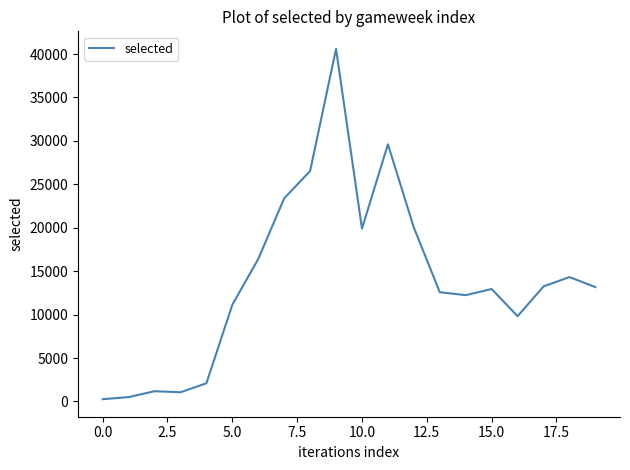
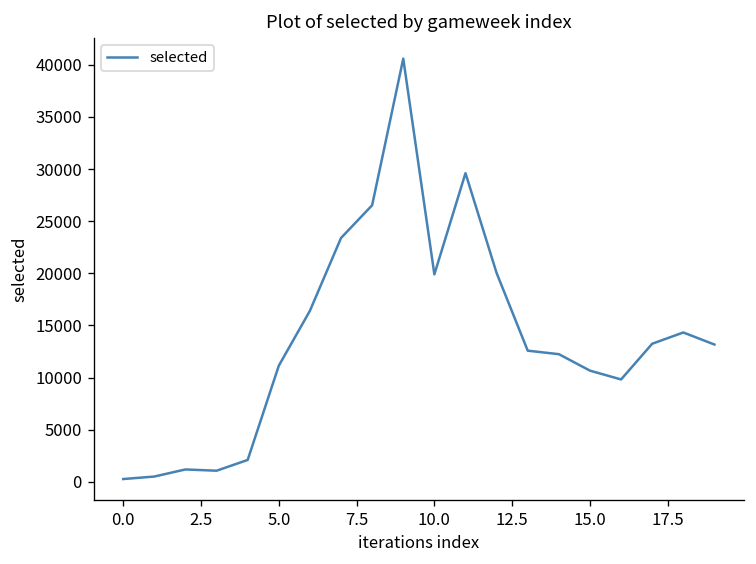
  {
    "0.0": 0,
    "5.0": 11000,
    "10.0": 20000,
-   "15.0": 13000
+   "15.0": 11000
  }
